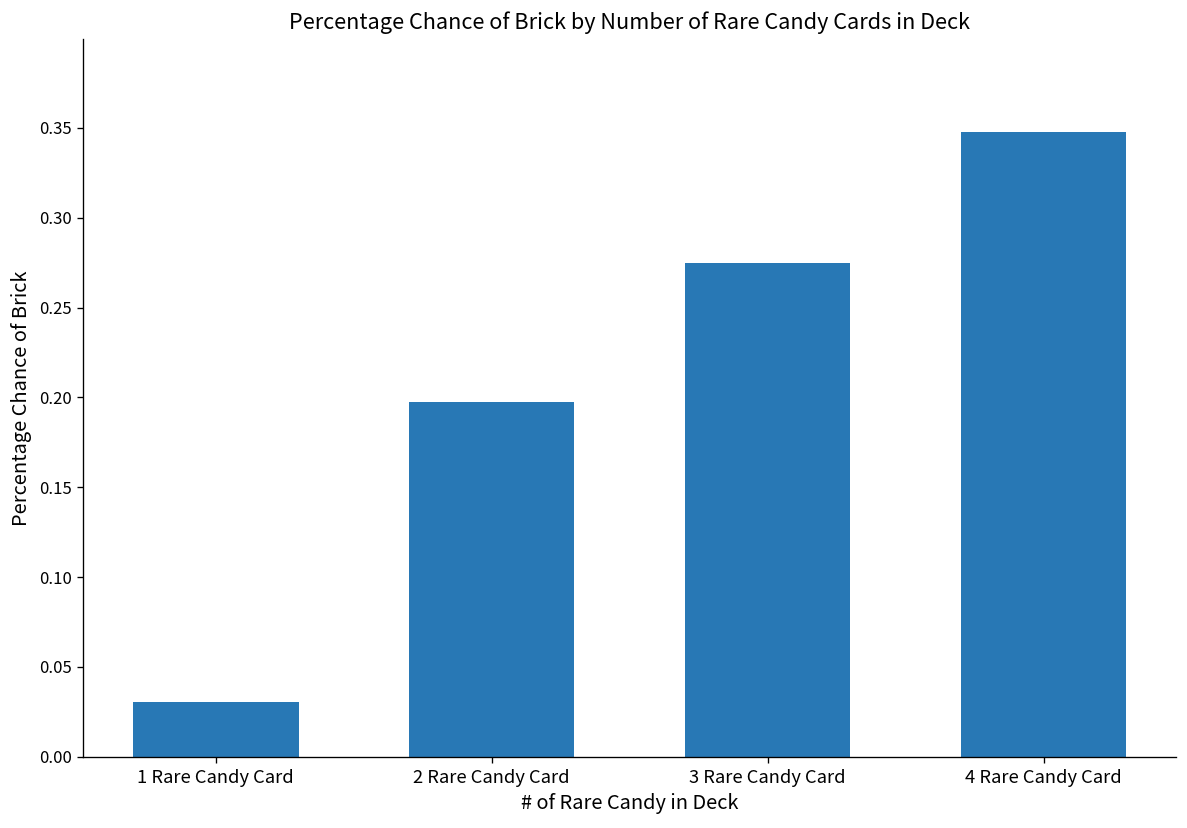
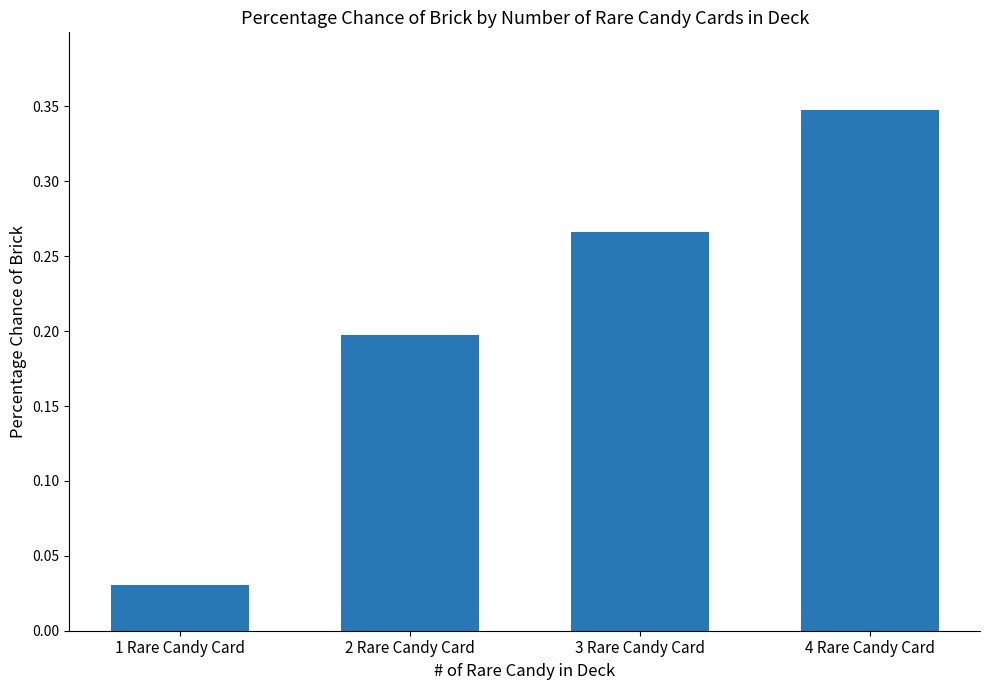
  {
    "1 Rare Candy Card": 0.031,
    "2 Rare Candy Card": 0.198,
-   "3 Rare Candy Card": 0.275,
+   "3 Rare Candy Card": 0.266,
    "4 Rare Candy Card": 0.347
  }
